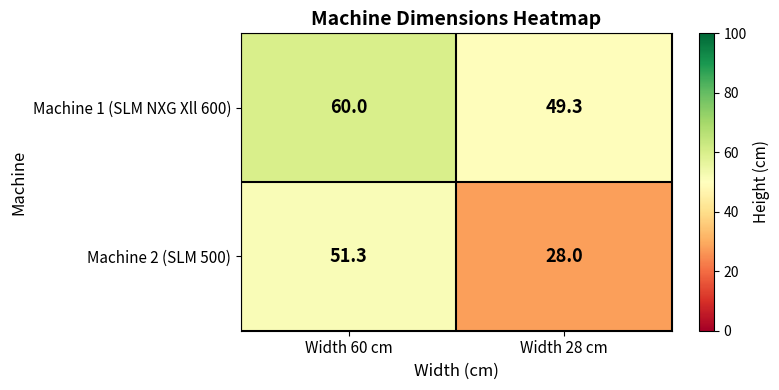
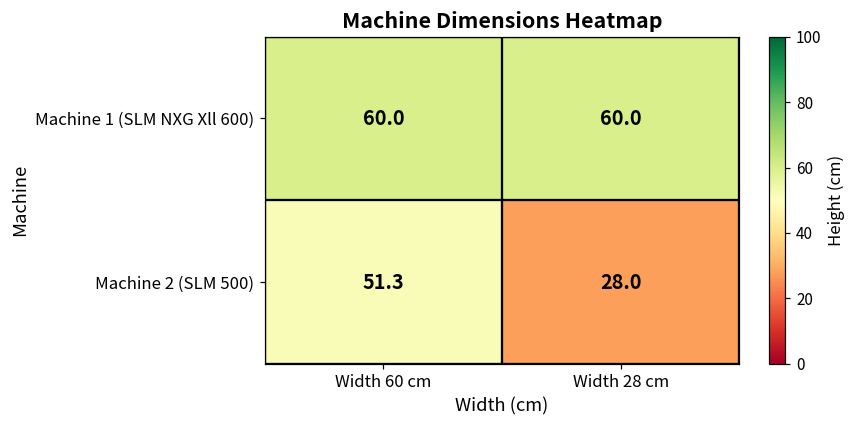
  {
    "Machine 1 (SLM NXG Xll 600)": {
      "Width 60 cm": 60.0,
-     "Width 28 cm": 49.3
+     "Width 28 cm": 60.0
    },
    "Machine 2 (SLM 500)": {
      "Width 60 cm": 51.3,
      "Width 28 cm": 28.0
    }
  }
